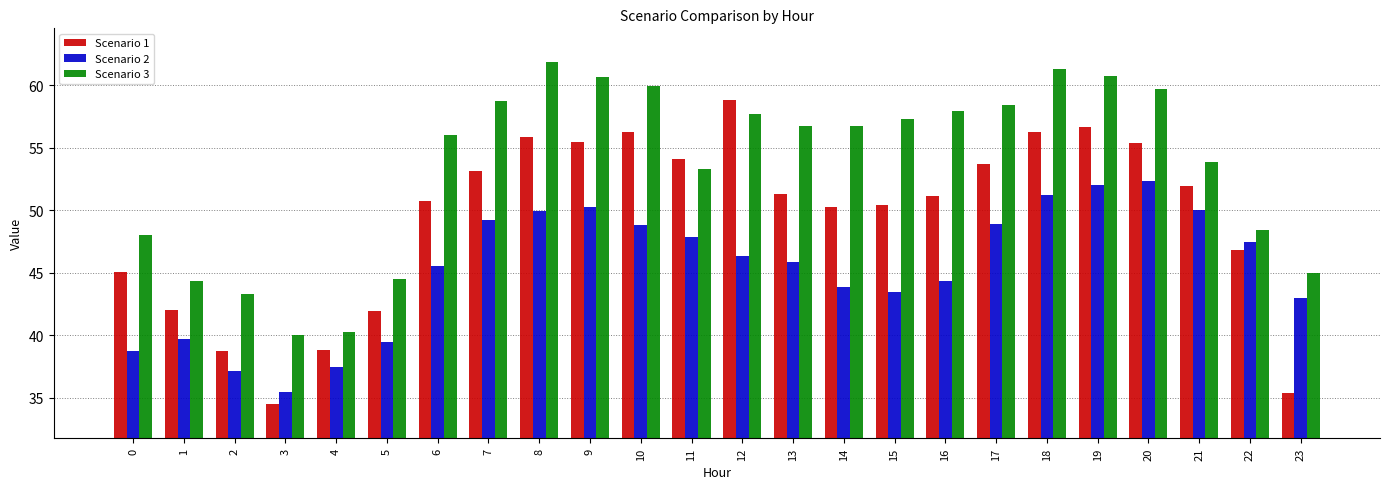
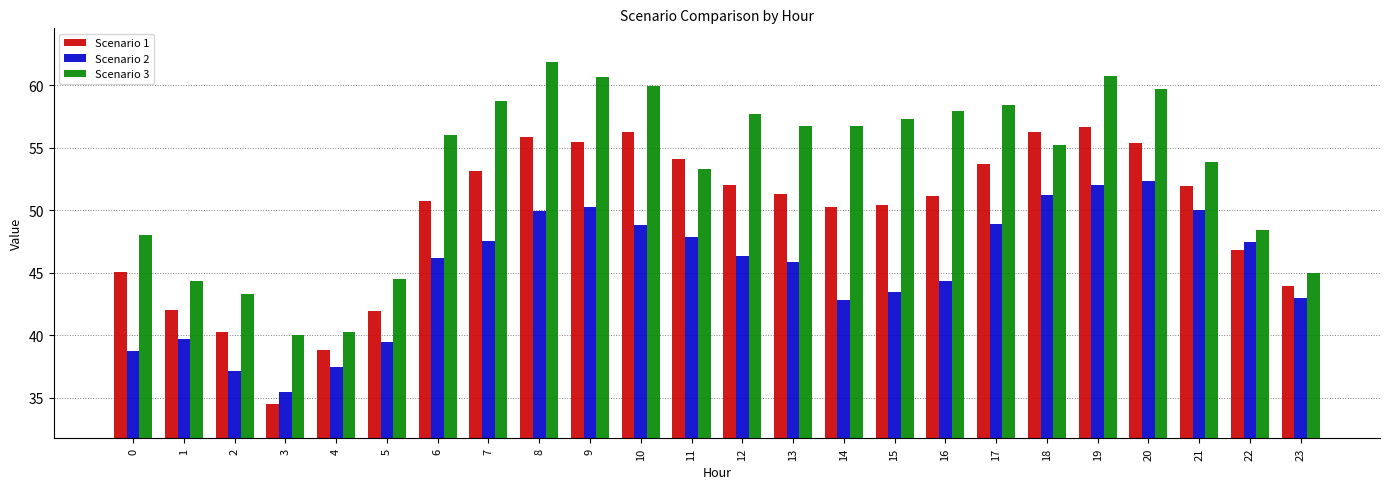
  {
    "Scenario 1": {
      "0": 45.0,
      "1": 42.0,
-     "2": 38.7,
+     "2": 40.2,
      "3": 34.5,
      "4": 38.9,
      "5": 42.0,
      "6": 50.8,
      "7": 53.2,
      "8": 55.9,
      "9": 55.5,
      "10": 56.3,
      "11": 54.1,
-     "12": 58.9,
+     "12": 52.0,
      "13": 51.3,
      "14": 50.3,
      "15": 50.4,
      "16": 51.2,
      "17": 53.7,
      "18": 56.3,
      "19": 56.7,
      "20": 55.4,
      "21": 51.9,
      "22": 46.9,
-     "23": 35.4
+     "23": 44.0
    },
    "Scenario 2": {
      "0": 38.8,
      "1": 39.7,
      "2": 37.1,
      "3": 35.5,
      "4": 37.4,
      "5": 39.4,
-     "6": 45.5,
-     "7": 49.2,
+     "6": 46.2,
+     "7": 47.6,
      "8": 50.0,
      "9": 50.3,
      "10": 48.8,
      "11": 47.8,
      "12": 46.4,
      "13": 45.9,
-     "14": 43.8,
+     "14": 42.9,
      "15": 43.5,
      "16": 44.4,
      "17": 48.9,
      "18": 51.2,
      "19": 52.0,
      "20": 52.3,
      "21": 50.0,
      "22": 47.5,
      "23": 43.0
    },
    "Scenario 3": {
      "0": 48.0,
      "1": 44.4,
      "2": 43.4,
      "3": 40.0,
      "4": 40.3,
      "5": 44.5,
      "6": 56.0,
      "7": 58.7,
      "8": 61.8,
      "9": 60.7,
      "10": 60.0,
      "11": 53.3,
      "12": 57.7,
      "13": 56.7,
      "14": 56.8,
      "15": 57.3,
      "16": 58.0,
      "17": 58.5,
-     "18": 61.3,
+     "18": 55.3,
      "19": 60.8,
      "20": 59.7,
      "21": 53.8,
      "22": 48.4,
      "23": 45.0
    }
  }
